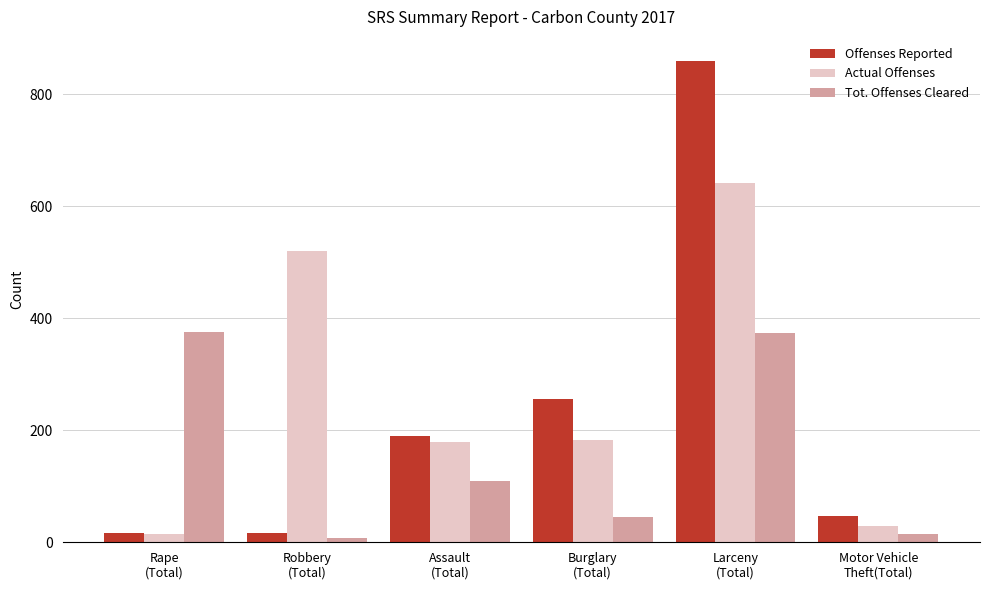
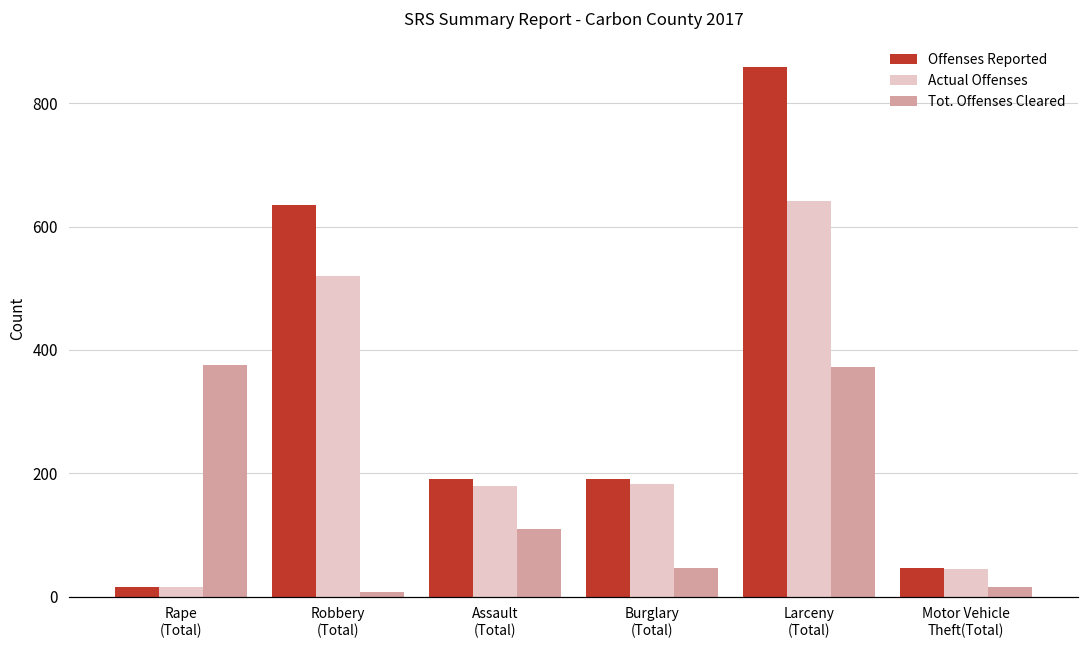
  {
    "Offenses Reported": {
      "Rape (Total)": 20,
-     "Robbery (Total)": 20,
+     "Robbery (Total)": 640,
      "Assault (Total)": 190,
-     "Burglary (Total)": 260,
+     "Burglary (Total)": 190,
      "Larceny (Total)": 860,
      "Motor Vehicle Theft(Total)": 50
    },
    "Actual Offenses": {
      "Rape (Total)": 20,
      "Robbery (Total)": 520,
      "Assault (Total)": 180,
      "Burglary (Total)": 180,
      "Larceny (Total)": 640,
-     "Motor Vehicle Theft(Total)": 30
+     "Motor Vehicle Theft(Total)": 50
    },
    "Tot. Offenses Cleared": {
      "Rape (Total)": 380,
      "Robbery (Total)": 10,
      "Assault (Total)": 110,
      "Burglary (Total)": 50,
      "Larceny (Total)": 370,
      "Motor Vehicle Theft(Total)": 20
    }
  }
